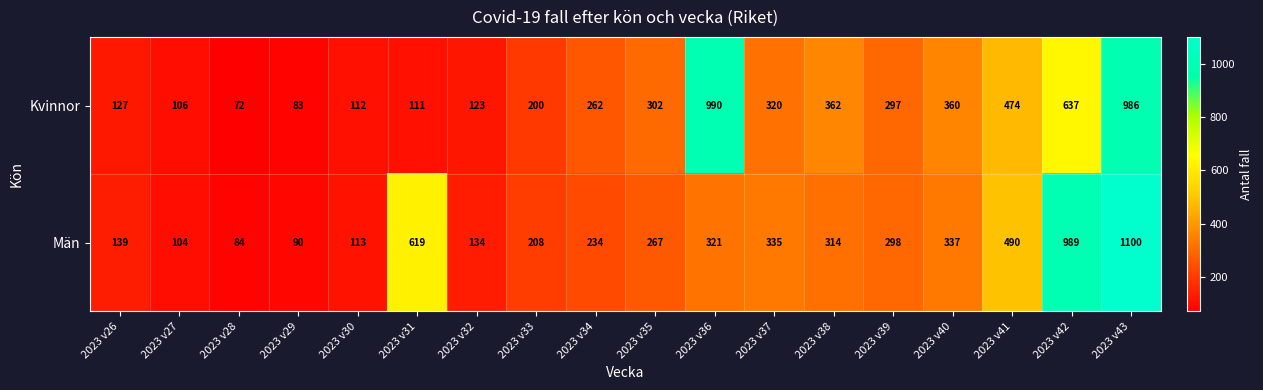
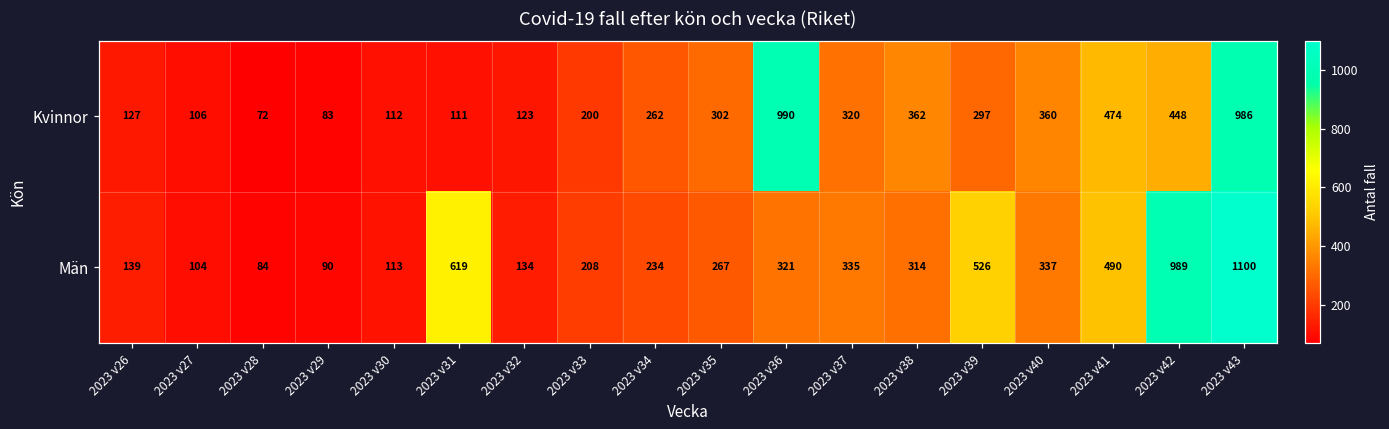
  {
    "Kvinnor": {
      "2023 v26": 127,
      "2023 v27": 106,
      "2023 v28": 72,
      "2023 v29": 83,
      "2023 v30": 112,
      "2023 v31": 111,
      "2023 v32": 123,
      "2023 v33": 200,
      "2023 v34": 262,
      "2023 v35": 302,
      "2023 v36": 990,
      "2023 v37": 320,
      "2023 v38": 362,
      "2023 v39": 297,
      "2023 v40": 360,
      "2023 v41": 474,
-     "2023 v42": 637,
+     "2023 v42": 448,
      "2023 v43": 986
    },
    "Män": {
      "2023 v26": 139,
      "2023 v27": 104,
      "2023 v28": 84,
      "2023 v29": 90,
      "2023 v30": 113,
      "2023 v31": 619,
      "2023 v32": 134,
      "2023 v33": 208,
      "2023 v34": 234,
      "2023 v35": 267,
      "2023 v36": 321,
      "2023 v37": 335,
      "2023 v38": 314,
-     "2023 v39": 298,
+     "2023 v39": 526,
      "2023 v40": 337,
      "2023 v41": 490,
      "2023 v42": 989,
      "2023 v43": 1100
    }
  }
